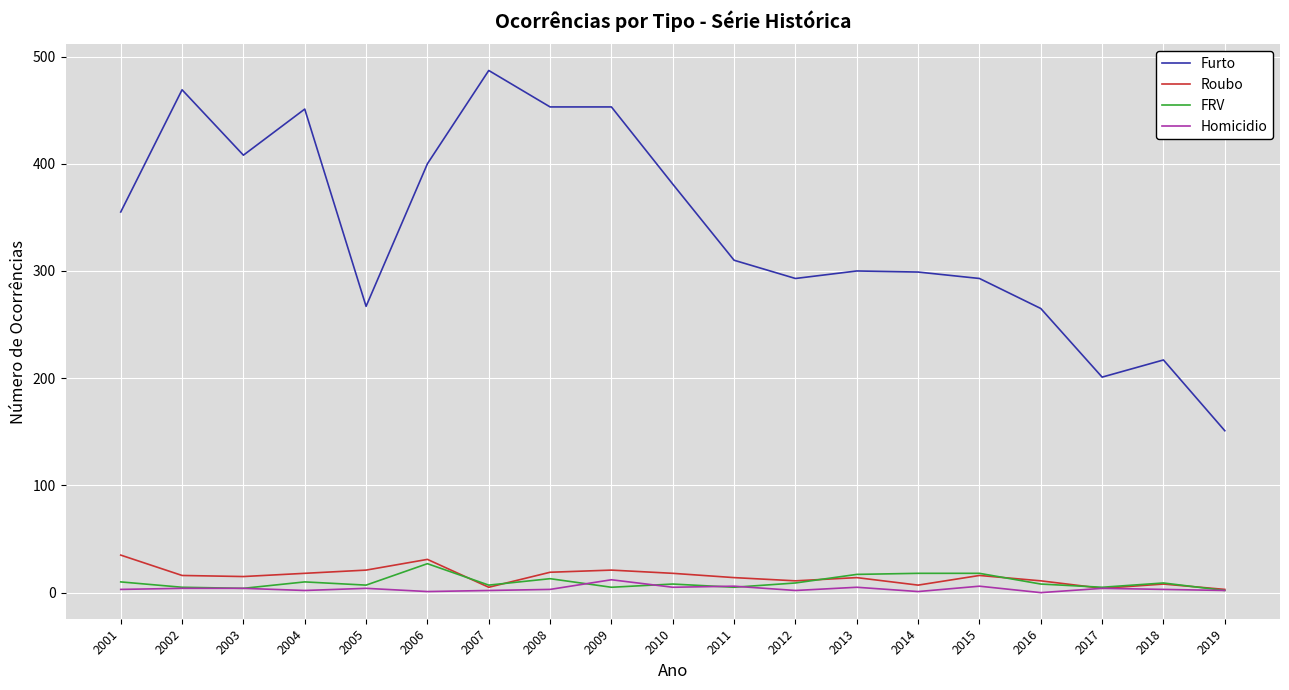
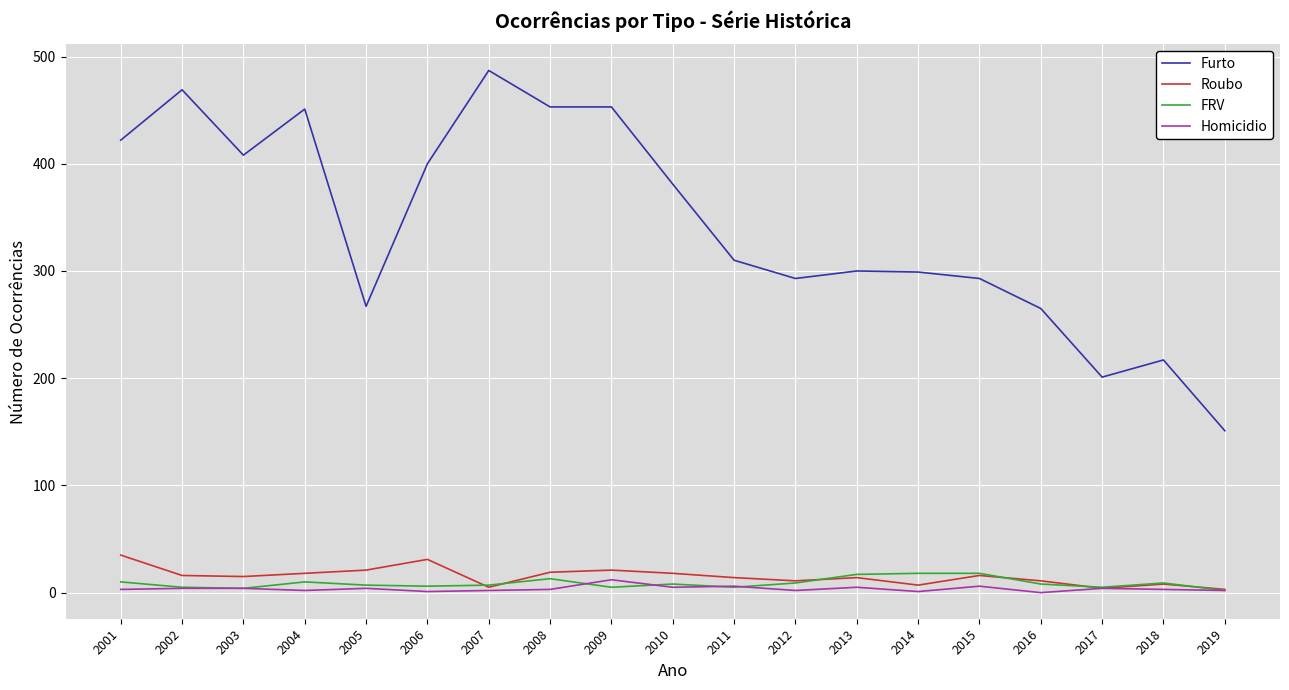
  {
    "Furto": {
-     "2001": 355,
+     "2001": 422,
      "2002": 469,
      "2003": 408,
      "2004": 451,
      "2005": 267,
      "2006": 400,
      "2007": 487,
      "2008": 453,
      "2009": 453,
      "2010": 381,
      "2011": 310,
      "2012": 293,
      "2013": 300,
      "2014": 299,
      "2015": 293,
      "2016": 265,
      "2017": 201,
      "2018": 217,
      "2019": 151
    },
    "Roubo": {
      "2001": 35,
      "2002": 16,
      "2003": 15,
      "2004": 18,
      "2005": 21,
      "2006": 31,
      "2008": 19,
      "2009": 21,
      "2010": 18,
      "2011": 14,
      "2013": 14,
      "2014": 7,
      "2016": 11
    },
    "FRV": {
      "2001": 10,
      "2004": 10,
      "2005": 7,
-     "2006": 27,
+     "2006": 6,
      "2008": 13,
      "2009": 5,
      "2010": 8,
      "2013": 17,
      "2014": 18,
      "2016": 8
    },
    "Homicidio": {
      "2001": 3,
      "2004": 2,
      "2005": 4,
      "2006": 1,
      "2007": 2,
      "2008": 3,
      "2009": 12,
      "2010": 5,
      "2012": 2,
      "2013": 5,
      "2014": 1,
      "2015": 6,
      "2016": 0,
      "2018": 3
    }
  }
